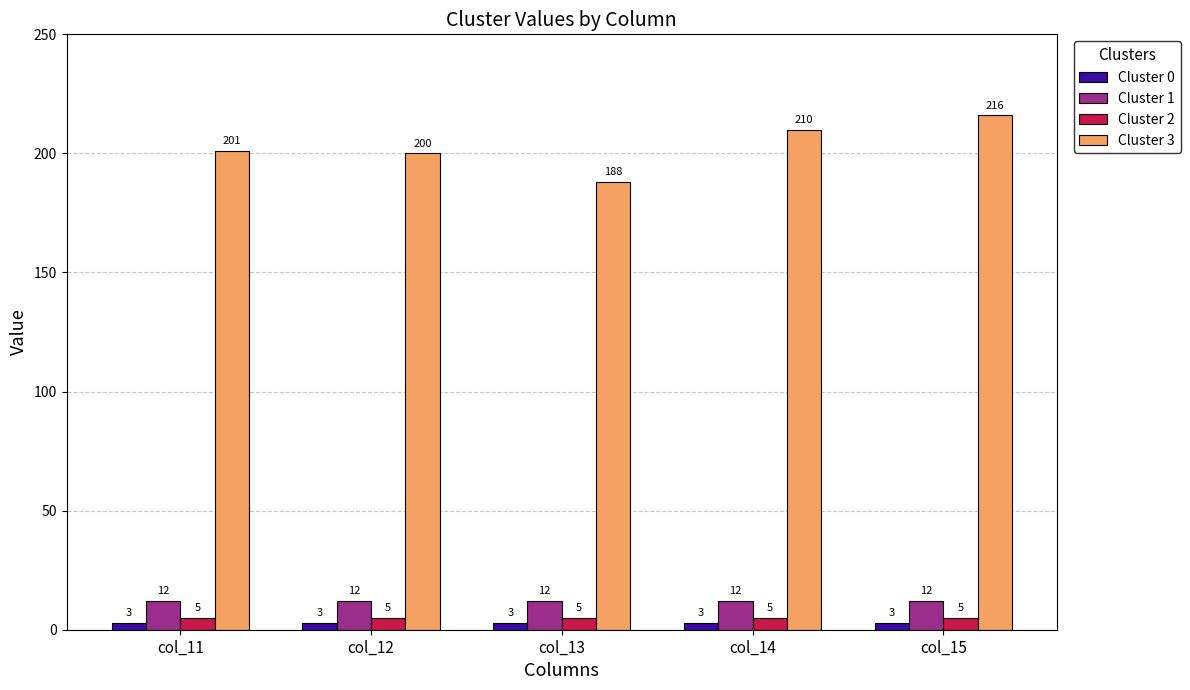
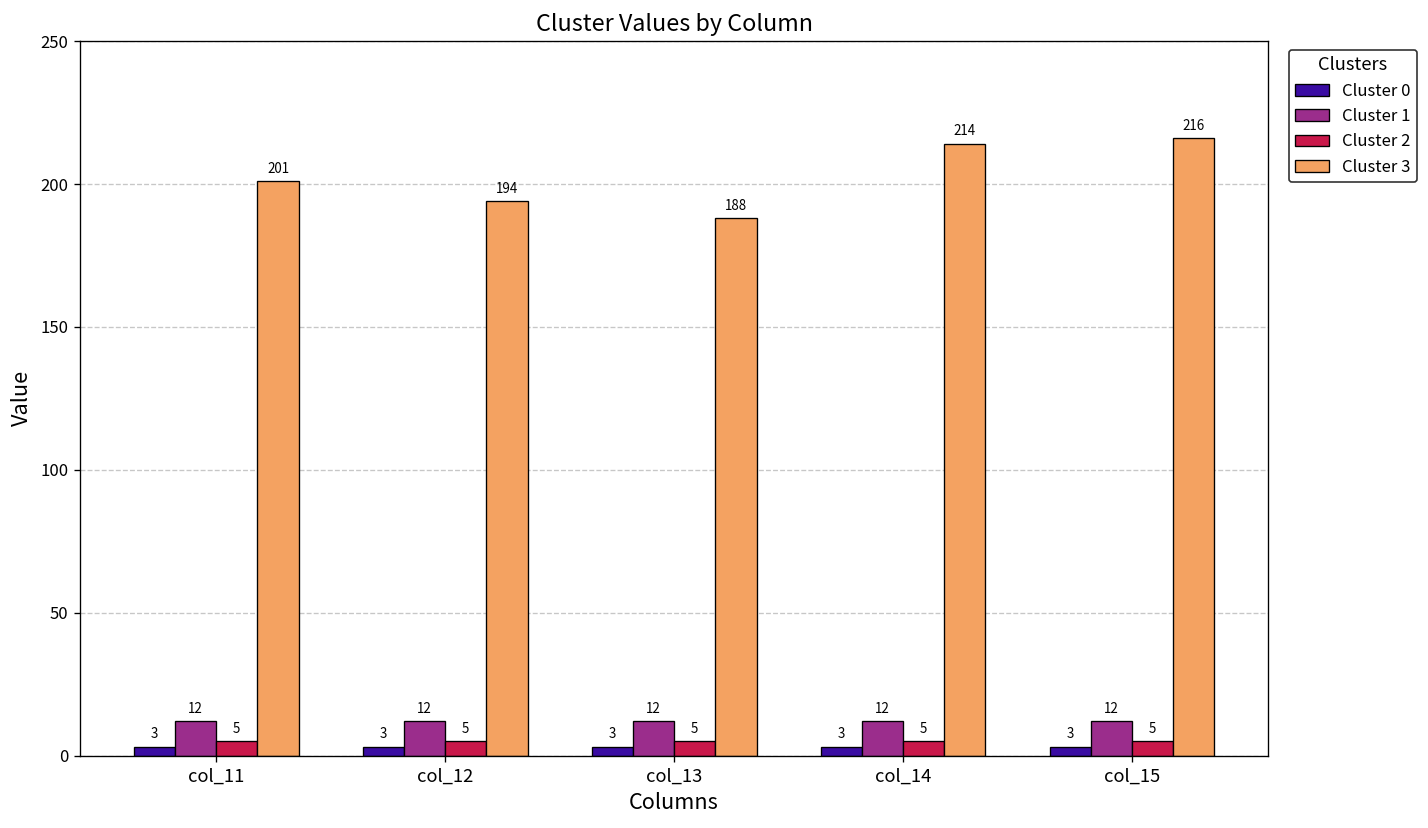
  {
    "Cluster 0": {
      "col_11": 3,
      "col_12": 3,
      "col_13": 3,
      "col_14": 3,
      "col_15": 3
    },
    "Cluster 1": {
      "col_11": 12,
      "col_12": 12,
      "col_13": 12,
      "col_14": 12,
      "col_15": 12
    },
    "Cluster 2": {
      "col_11": 5,
      "col_12": 5,
      "col_13": 5,
      "col_14": 5,
      "col_15": 5
    },
    "Cluster 3": {
      "col_11": 201,
-     "col_12": 200,
+     "col_12": 194,
      "col_13": 188,
-     "col_14": 210,
+     "col_14": 214,
      "col_15": 216
    }
  }
